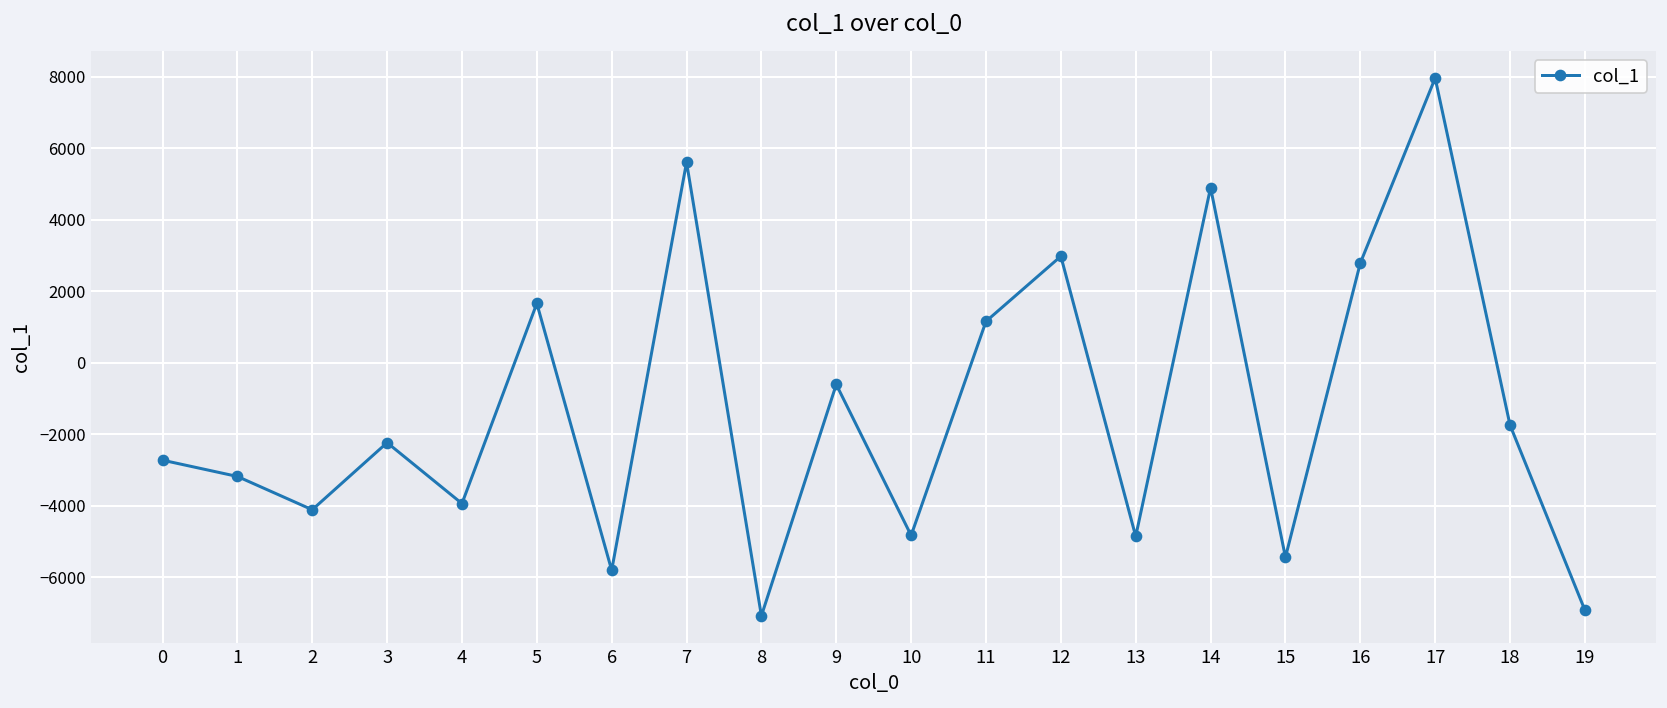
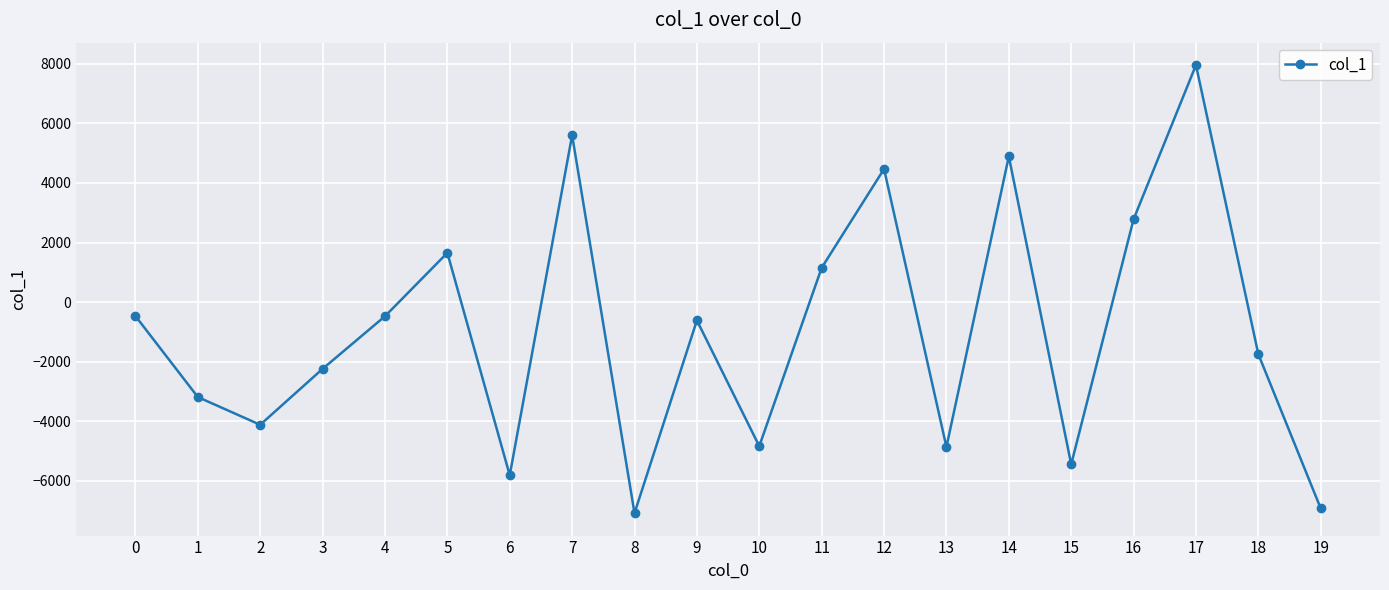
  {
-   "0": -2700,
+   "0": -500,
    "1": -3200,
    "2": -4100,
    "3": -2200,
-   "4": -3900,
+   "4": -500,
    "5": 1700,
    "6": -5800,
    "7": 5600,
    "8": -7100,
    "9": -600,
    "10": -4800,
    "11": 1200,
-   "12": 3000,
+   "12": 4500,
    "13": -4900,
    "14": 4900,
    "15": -5400,
    "16": 2800,
    "17": 8000,
    "18": -1700,
    "19": -6900
  }
